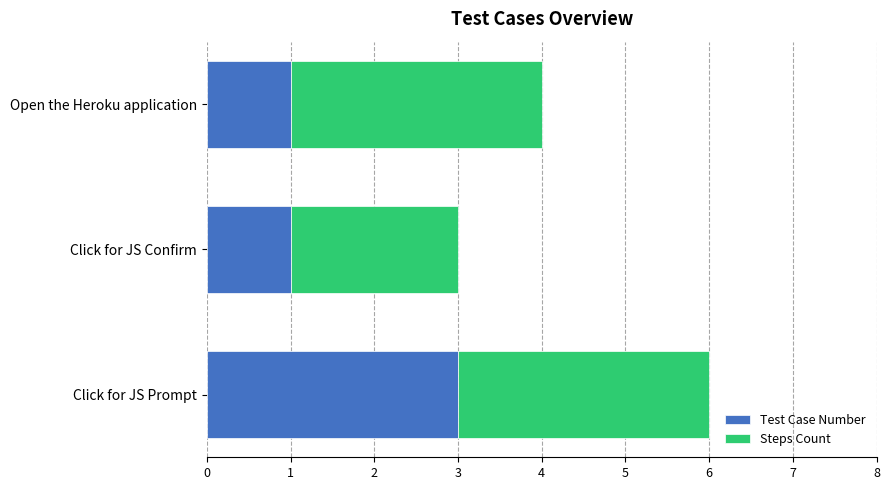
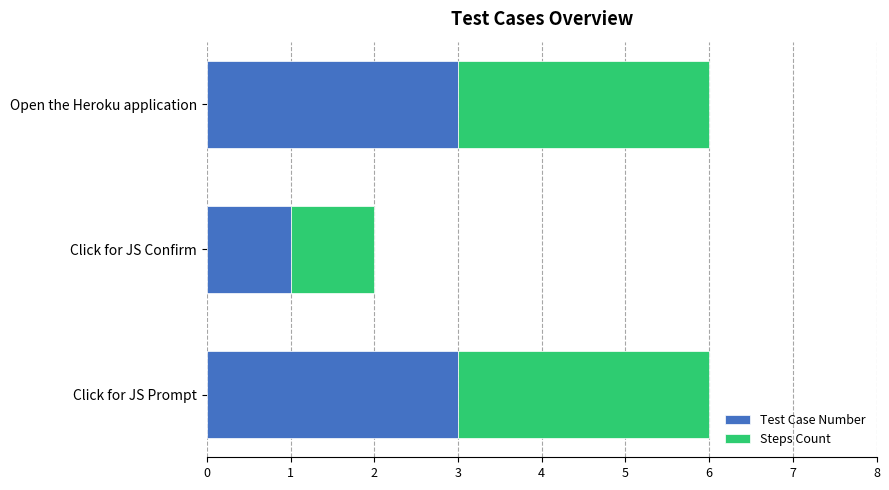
  {
    "Test Case Number": {
-     "Open the Heroku application": 1,
+     "Open the Heroku application": 3,
      "Click for JS Confirm": 1,
      "Click for JS Prompt": 3
    },
    "Steps Count": {
      "Open the Heroku application": 3,
-     "Click for JS Confirm": 2,
+     "Click for JS Confirm": 1,
      "Click for JS Prompt": 3
    }
  }
